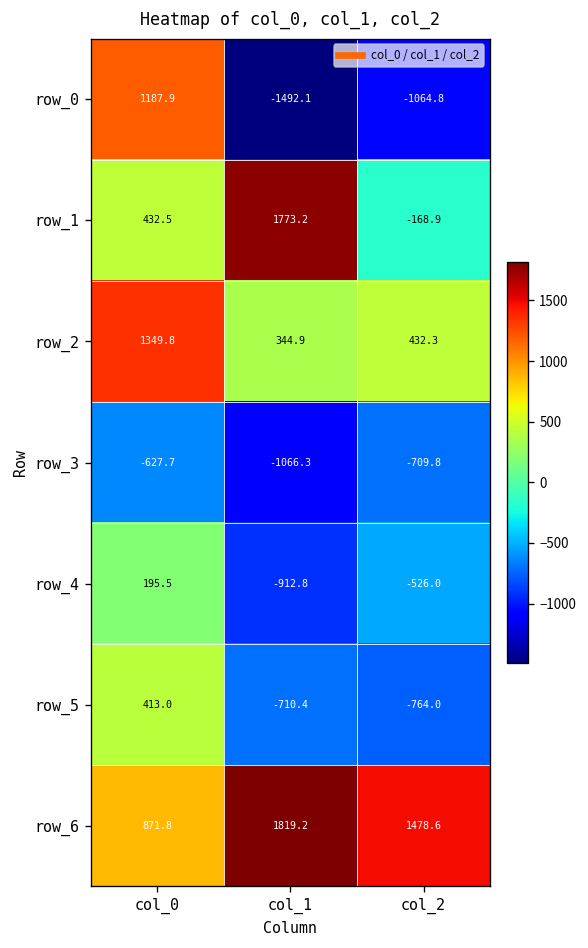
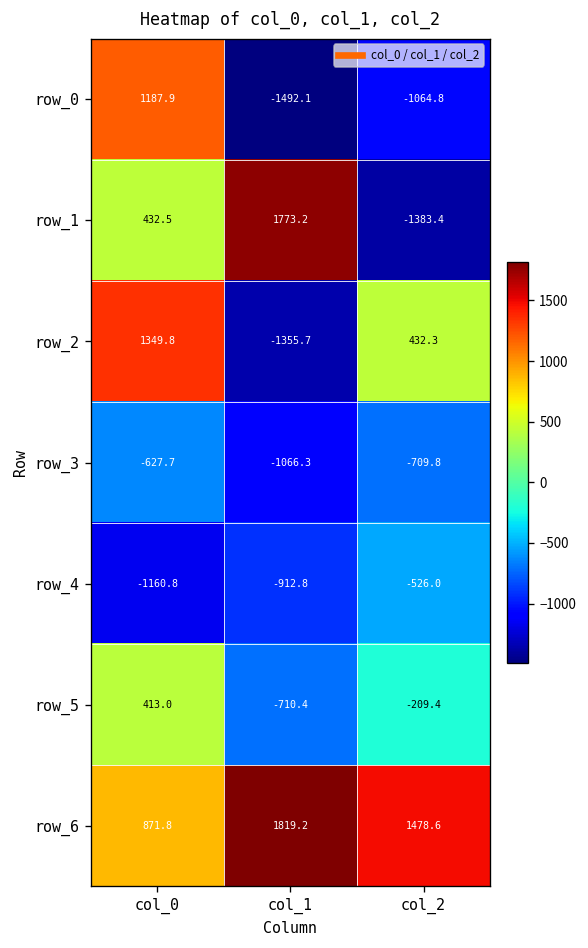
  {
    "row_0": {
      "col_0": 1187.9,
      "col_1": -1492.1,
      "col_2": -1064.8
    },
    "row_1": {
      "col_0": 432.5,
      "col_1": 1773.2,
-     "col_2": -168.9
+     "col_2": -1383.4
    },
    "row_2": {
      "col_0": 1349.8,
-     "col_1": 344.9,
+     "col_1": -1355.7,
      "col_2": 432.3
    },
    "row_3": {
      "col_0": -627.7,
      "col_1": -1066.3,
      "col_2": -709.8
    },
    "row_4": {
-     "col_0": 195.5,
+     "col_0": -1160.8,
      "col_1": -912.8,
      "col_2": -526.0
    },
    "row_5": {
      "col_0": 413.0,
      "col_1": -710.4,
-     "col_2": -764.0
+     "col_2": -209.4
    },
    "row_6": {
      "col_0": 871.8,
      "col_1": 1819.2,
      "col_2": 1478.6
    }
  }
